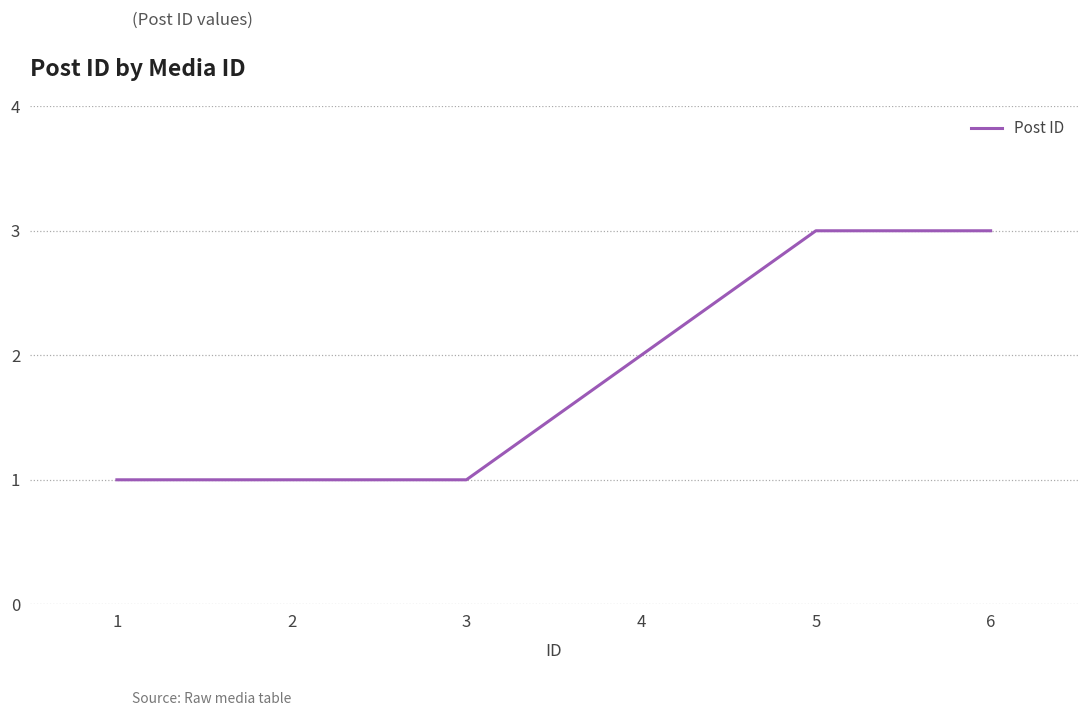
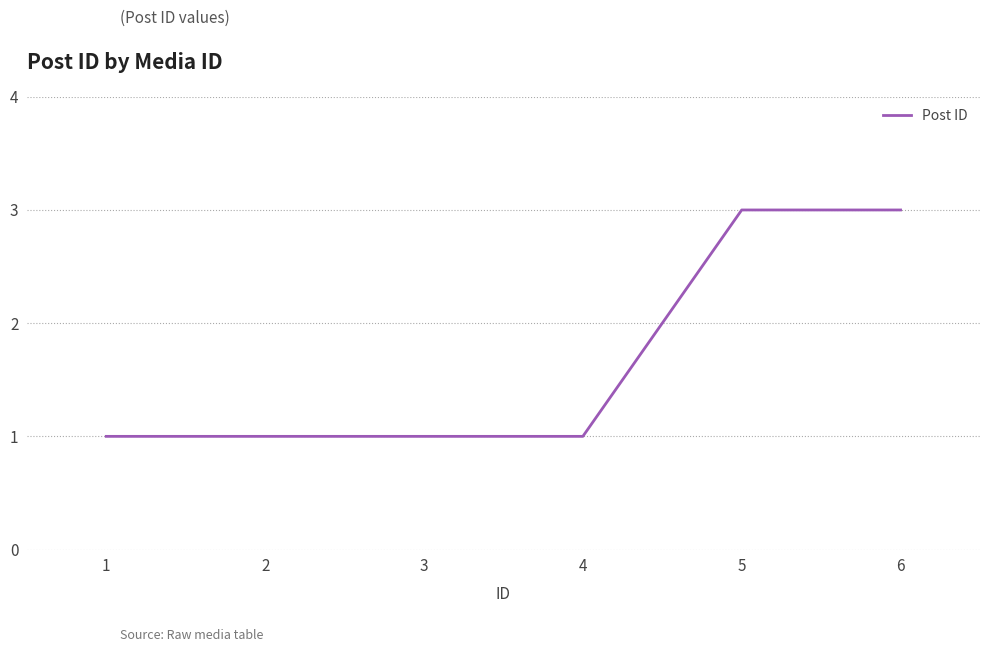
  {
    "1": 1,
    "2": 1,
    "3": 1,
-   "4": 2,
+   "4": 1,
    "5": 3,
    "6": 3
  }
